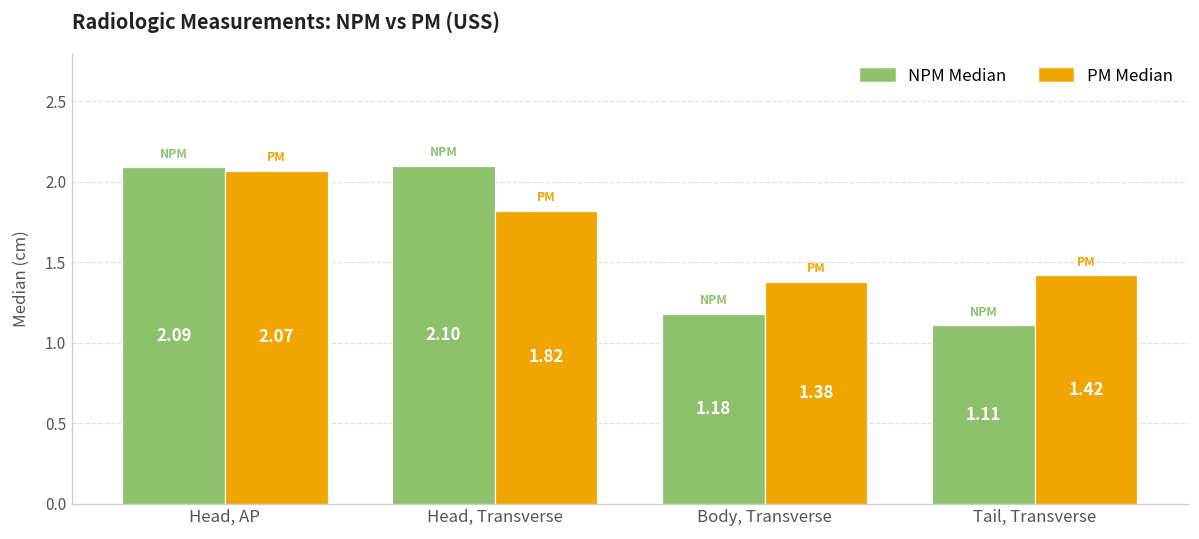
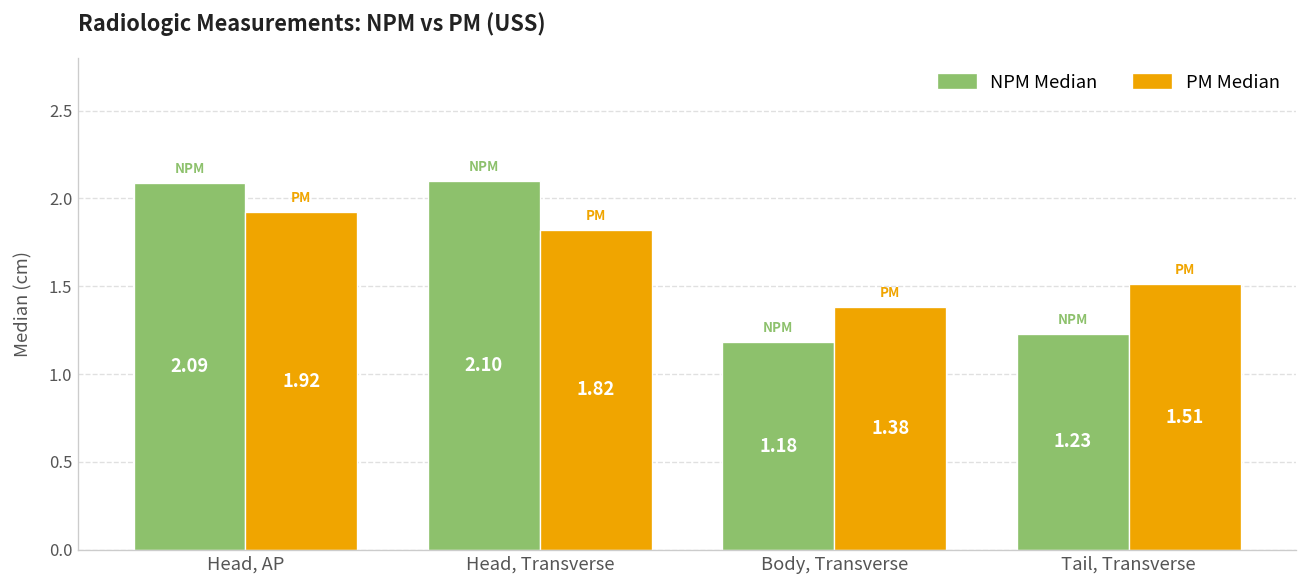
  {
    "NPM Median": {
      "Head, AP": 2.09,
      "Head, Transverse": 2.10,
      "Body, Transverse": 1.18,
-     "Tail, Transverse": 1.11
+     "Tail, Transverse": 1.23
    },
    "PM Median": {
-     "Head, AP": 2.07,
+     "Head, AP": 1.92,
      "Head, Transverse": 1.82,
      "Body, Transverse": 1.38,
-     "Tail, Transverse": 1.42
+     "Tail, Transverse": 1.51
    }
  }
